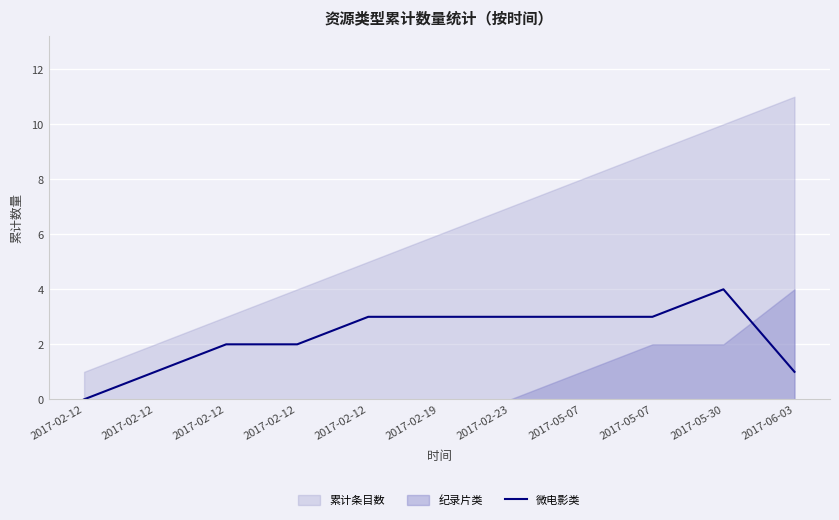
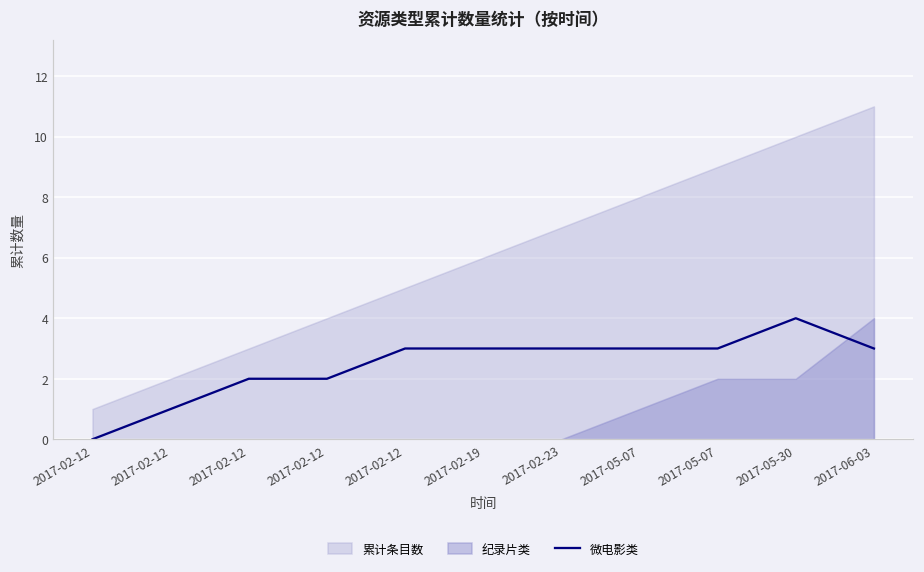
  {
    "微电影类": {
      "2017-02-19": 3,
      "2017-02-23": 3,
      "2017-05-30": 4,
-     "2017-06-03": 1
+     "2017-06-03": 3
    }
  }
